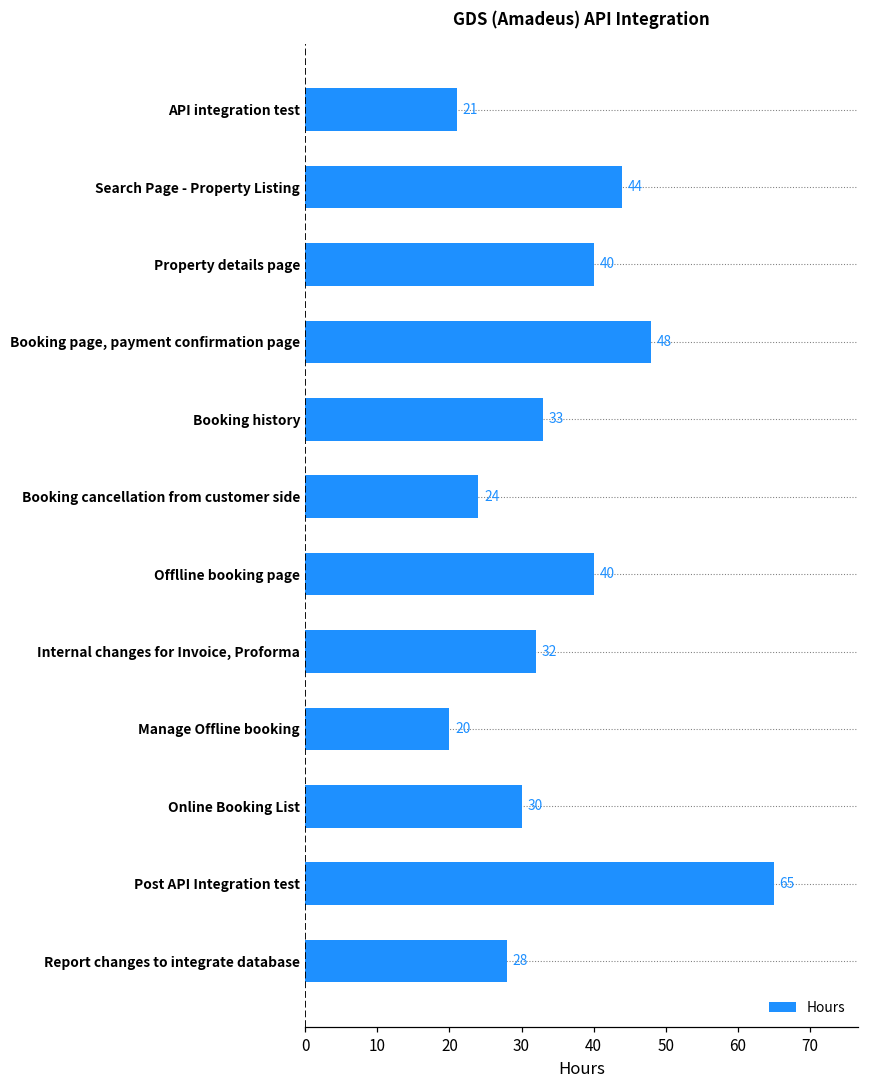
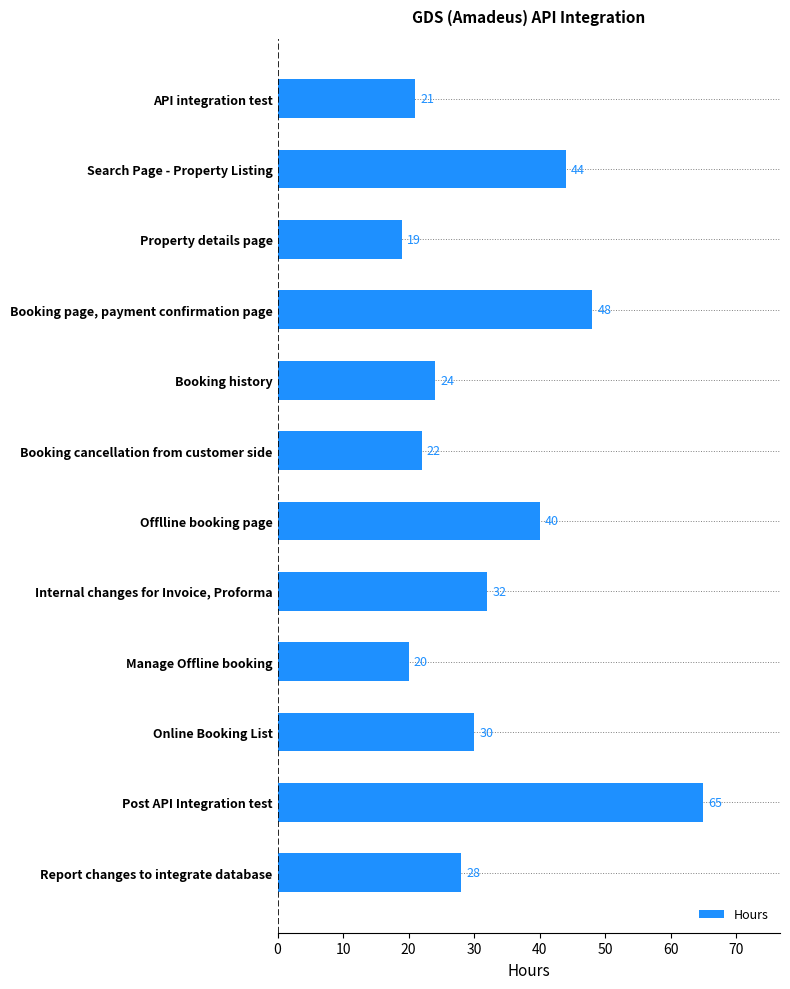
  {
    "API integration test": 21,
    "Search Page - Property Listing": 44,
-   "Property details page": 40,
+   "Property details page": 19,
    "Booking page, payment confirmation page": 48,
-   "Booking history": 33,
-   "Booking cancellation from customer side": 24,
+   "Booking history": 24,
+   "Booking cancellation from customer side": 22,
    "Offlline booking page": 40,
    "Internal changes for Invoice, Proforma": 32,
    "Manage Offline booking": 20,
    "Online Booking List": 30,
    "Post API Integration test": 65,
    "Report changes to integrate database": 28
  }
